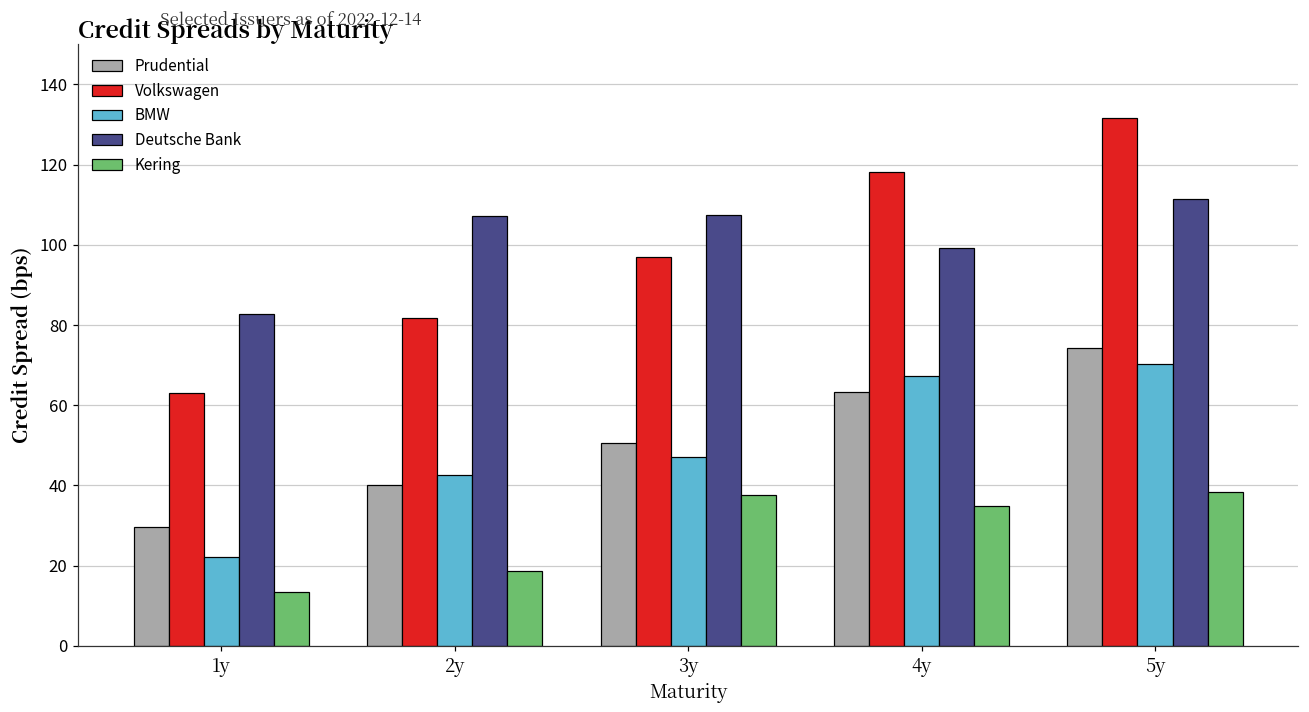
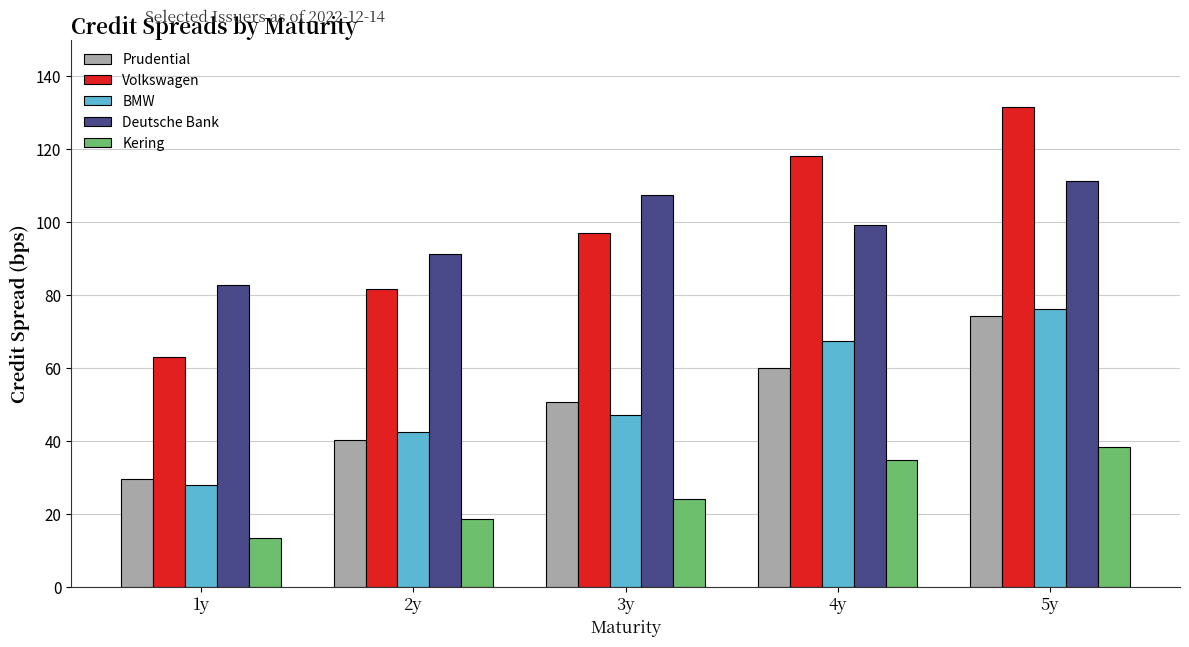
  {
    "Prudential": {
      "1y": 30,
      "2y": 40,
      "3y": 51,
-     "4y": 63,
+     "4y": 60,
      "5y": 74
    },
    "Volkswagen": {
      "1y": 63,
      "2y": 82,
      "3y": 97,
      "4y": 118,
      "5y": 132
    },
    "BMW": {
-     "1y": 22,
+     "1y": 28,
      "2y": 43,
      "3y": 47,
      "4y": 67,
-     "5y": 70
+     "5y": 76
    },
    "Deutsche Bank": {
      "1y": 83,
-     "2y": 107,
+     "2y": 91,
      "3y": 107,
      "4y": 99,
      "5y": 111
    },
    "Kering": {
      "1y": 13,
      "2y": 19,
-     "3y": 38,
+     "3y": 24,
      "4y": 35,
      "5y": 38
    }
  }
